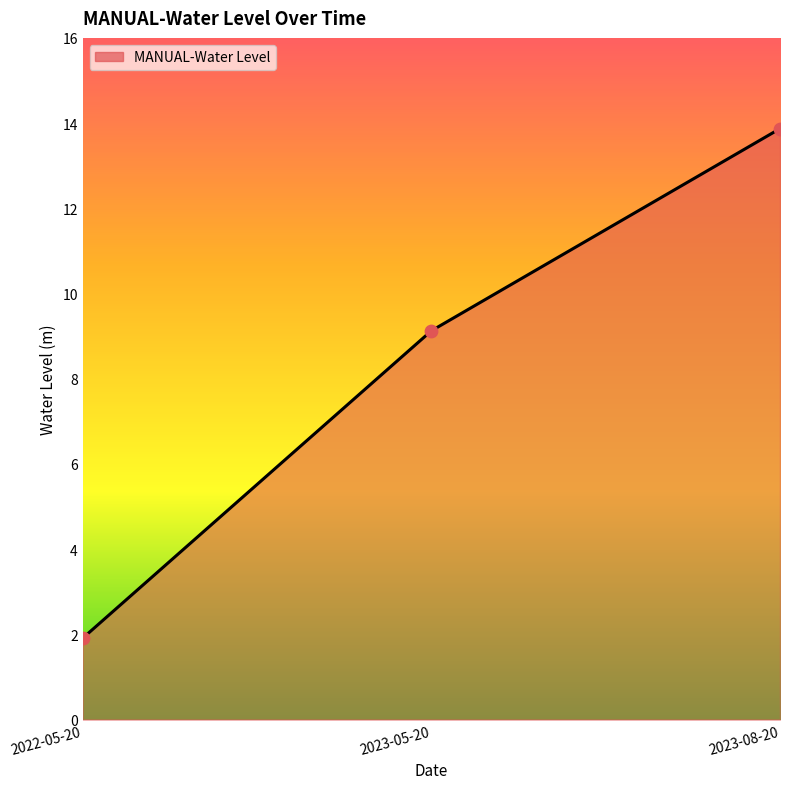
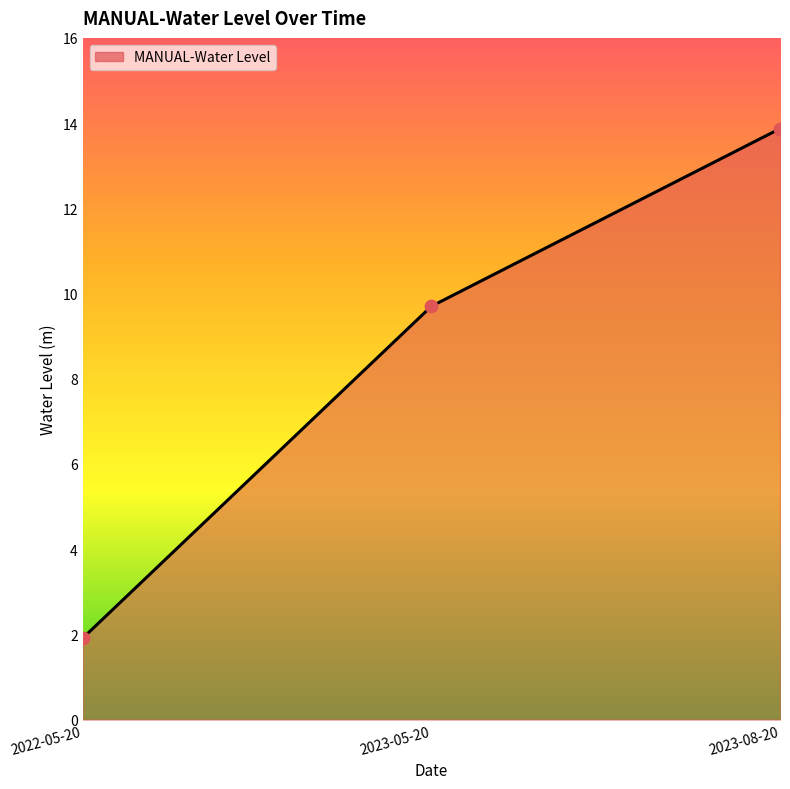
  {
    "2022-05-20": 1.9,
-   "2023-05-20": 9.1,
+   "2023-05-20": 9.7,
    "2023-08-20": 13.9
  }
